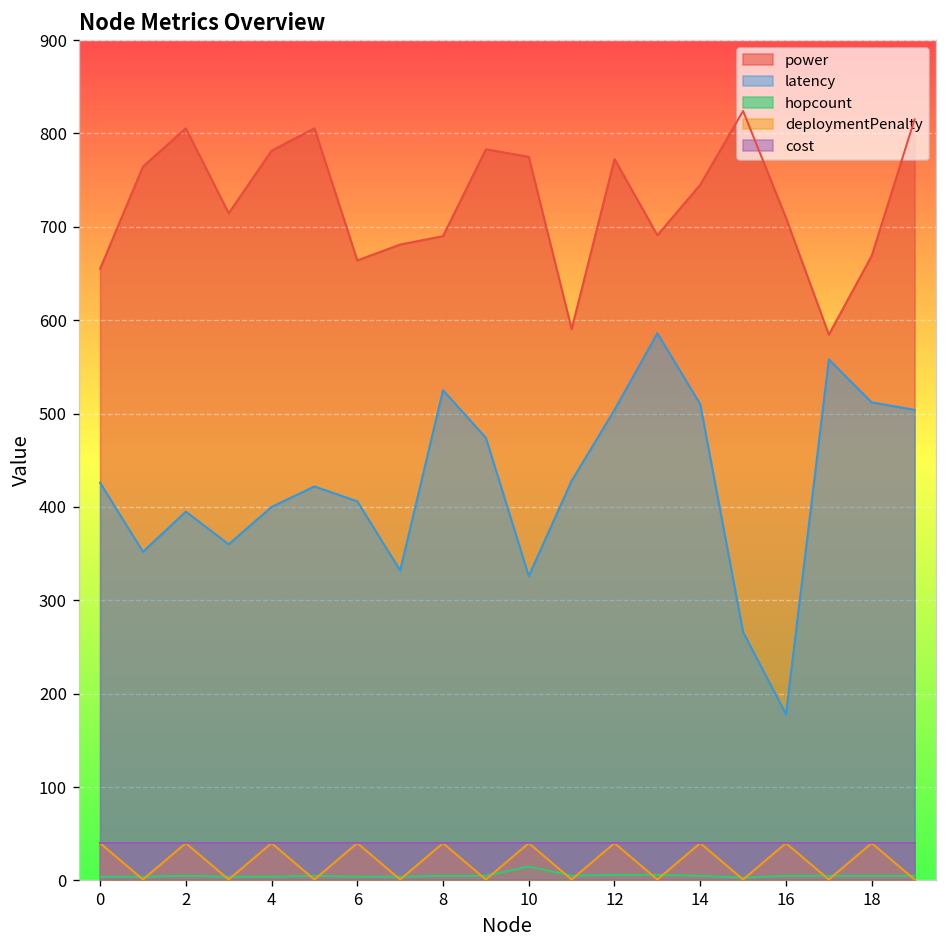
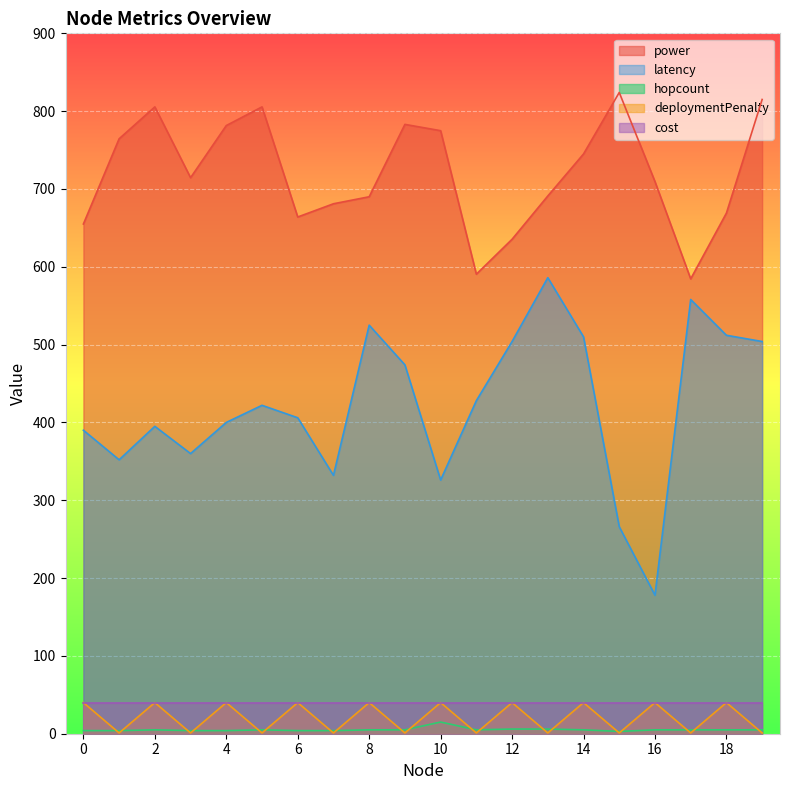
  {
    "power": {
      "0": 660,
      "2": 810,
      "4": 780,
      "6": 660,
      "8": 690,
      "10": 770,
-     "12": 770,
+     "12": 640,
      "14": 750,
      "16": 710,
      "18": 670
    },
    "latency": {
-     "0": 430,
+     "0": 390,
      "2": 400,
      "4": 400,
      "6": 410,
      "8": 530,
      "10": 330,
      "12": 500,
      "14": 510,
      "16": 180,
      "18": 510
    },
    "hopcount": {
      "0": 0,
      "2": 10,
      "4": 0,
      "6": 0,
      "8": 10,
      "10": 20,
      "12": 10,
      "14": 10,
      "16": 10,
      "18": 10
    }
  }
